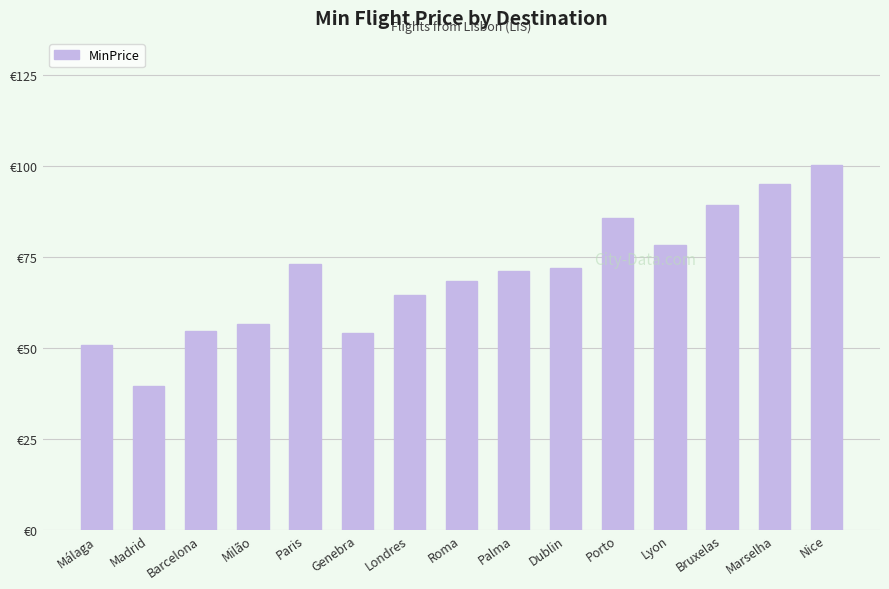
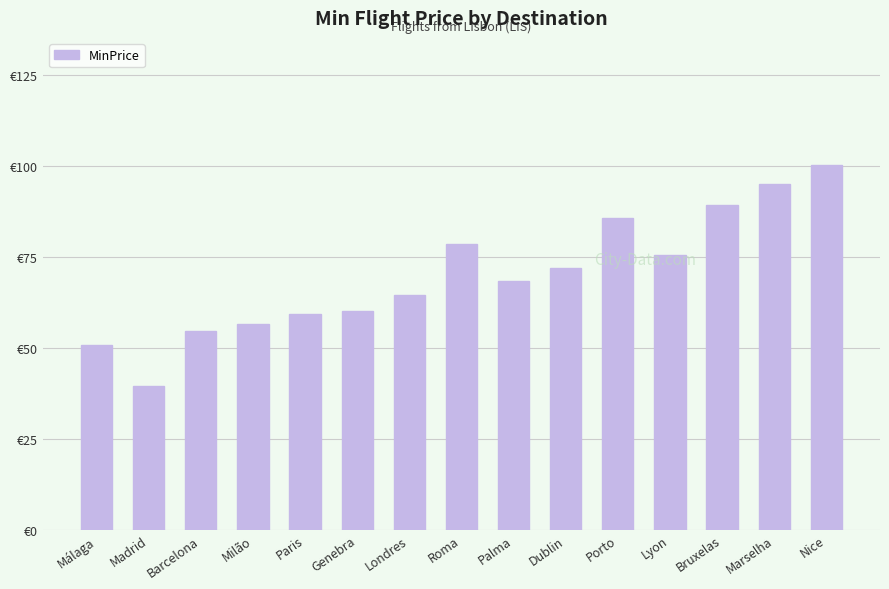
  {
    "Málaga": "€51",
    "Madrid": "€40",
    "Barcelona": "€55",
    "Milão": "€57",
-   "Paris": "€73",
-   "Genebra": "€54",
+   "Paris": "€59",
+   "Genebra": "€60",
    "Londres": "€65",
-   "Roma": "€68",
-   "Palma": "€71",
+   "Roma": "€79",
+   "Palma": "€68",
    "Dublin": "€72",
    "Porto": "€86",
-   "Lyon": "€78",
+   "Lyon": "€76",
    "Bruxelas": "€89",
    "Marselha": "€95",
    "Nice": "€100"
  }
